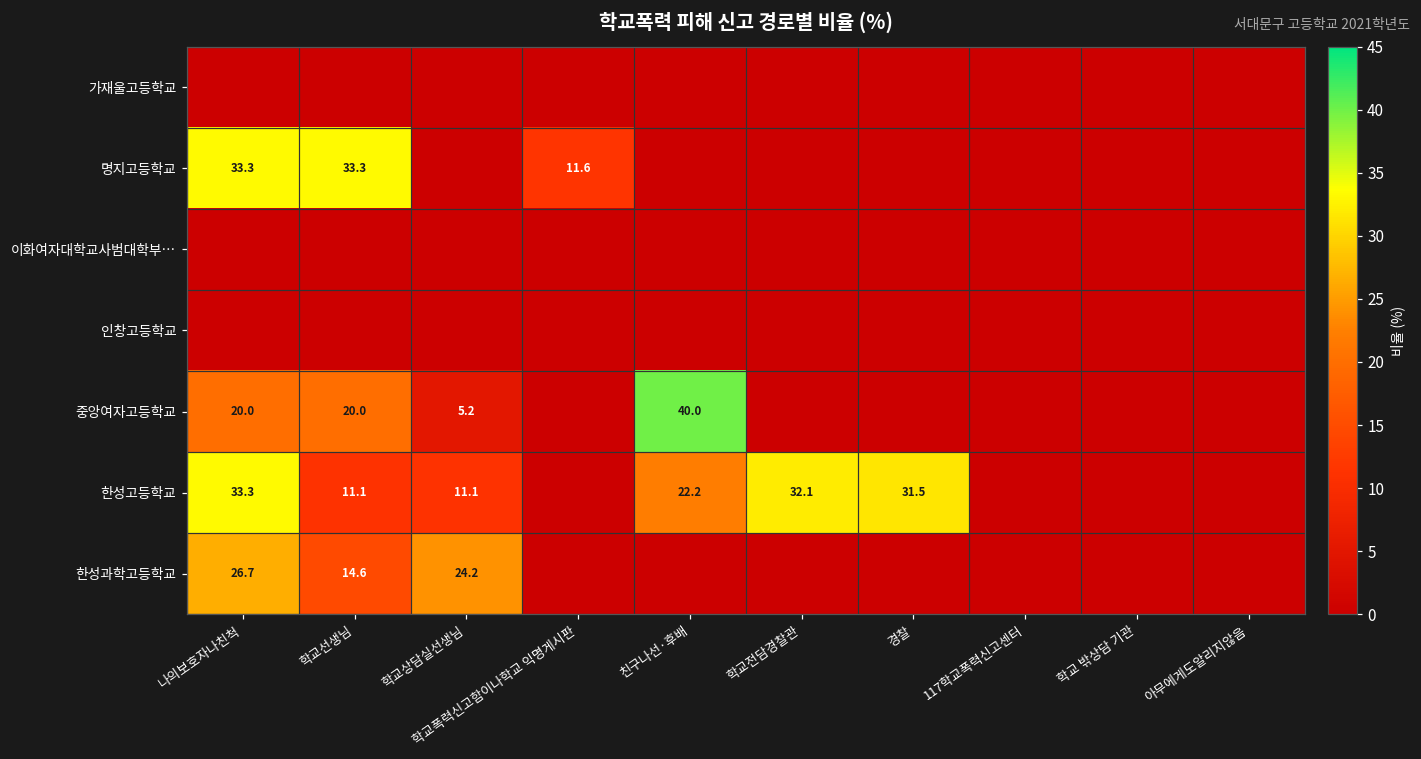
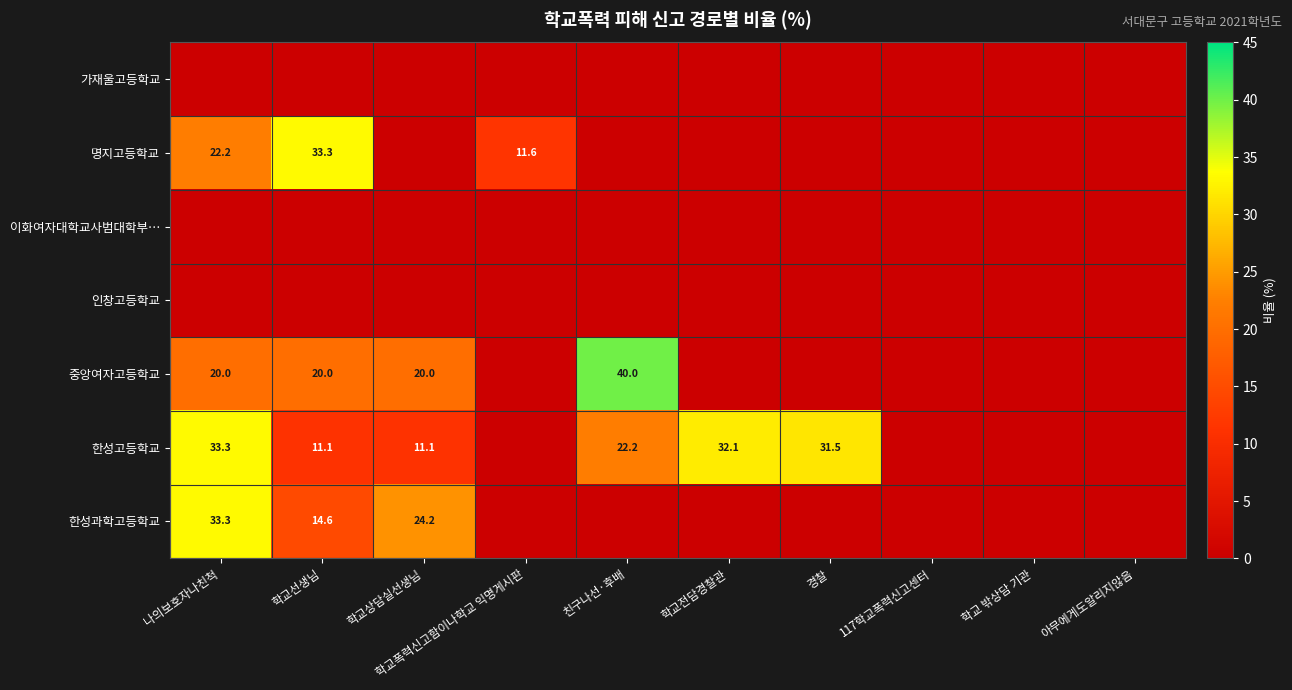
  {
    "명지고등학교": {
-     "나의보호자나친척": 33.3,
+     "나의보호자나친척": 22.2,
      "학교선생님": 33.3,
      "학교폭력신고함이나학교 익명게시판": 11.6
    },
    "중앙여자고등학교": {
      "나의보호자나친척": 20.0,
      "학교선생님": 20.0,
-     "학교상담실선생님": 5.2,
+     "학교상담실선생님": 20.0,
      "친구나선·후배": 40.0
    },
    "한성고등학교": {
      "나의보호자나친척": 33.3,
      "학교선생님": 11.1,
      "학교상담실선생님": 11.1,
      "친구나선·후배": 22.2,
      "학교전담경찰관": 32.1,
      "경찰": 31.5
    },
    "한성과학고등학교": {
-     "나의보호자나친척": 26.7,
+     "나의보호자나친척": 33.3,
      "학교선생님": 14.6,
      "학교상담실선생님": 24.2
    }
  }
